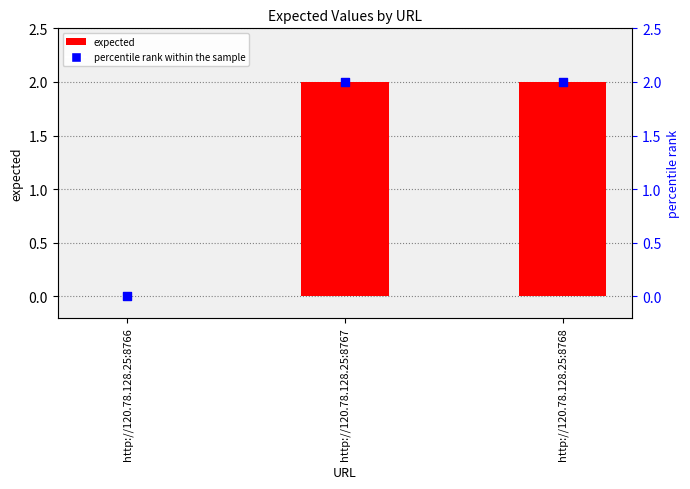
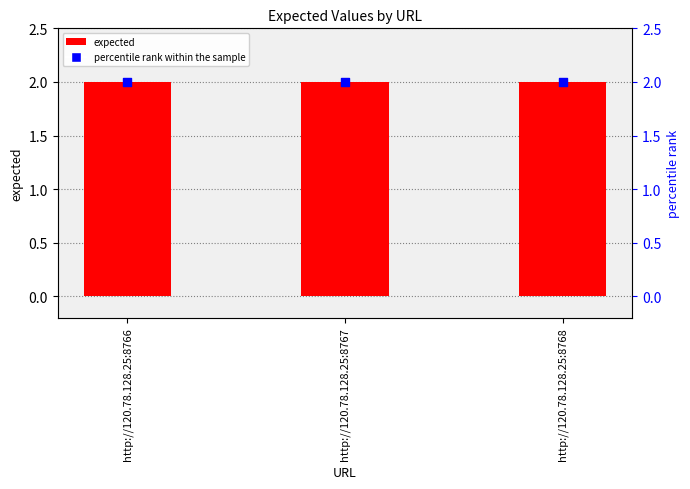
  {
-   "http://120.78.128.25:8766": 0,
+   "http://120.78.128.25:8766": 2,
    "http://120.78.128.25:8767": 2,
    "http://120.78.128.25:8768": 2
  }
